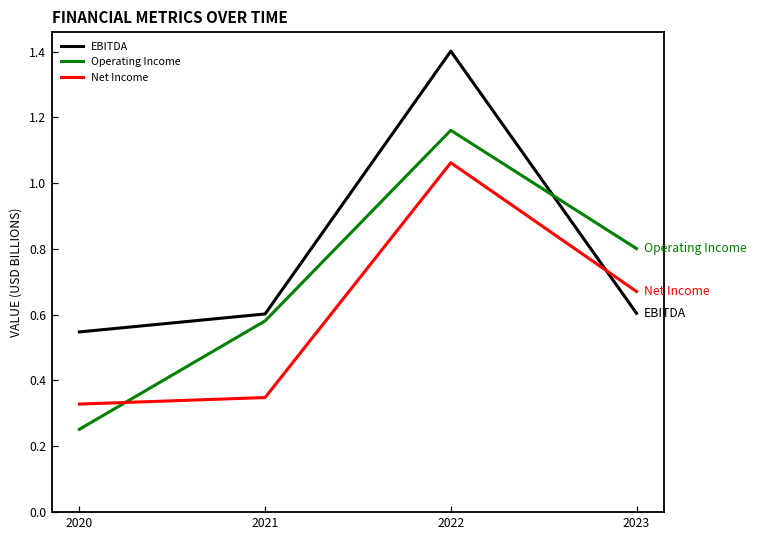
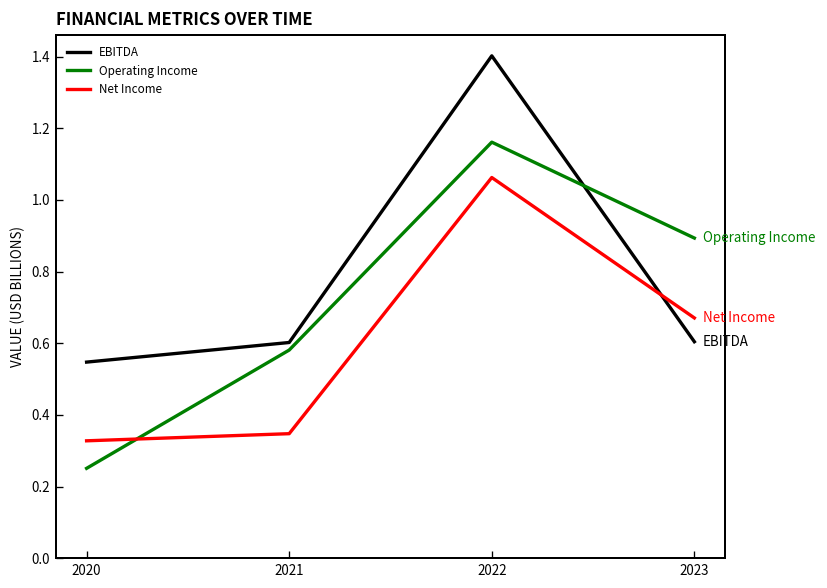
  {
    "EBITDA": {
      "2020": 0.55,
      "2021": 0.60,
      "2022": 1.40,
      "2023": 0.60
    },
    "Operating Income": {
      "2020": 0.25,
      "2021": 0.58,
      "2022": 1.16,
-     "2023": 0.80
+     "2023": 0.89
    },
    "Net Income": {
      "2020": 0.33,
      "2021": 0.35,
      "2022": 1.06,
      "2023": 0.67
    }
  }
